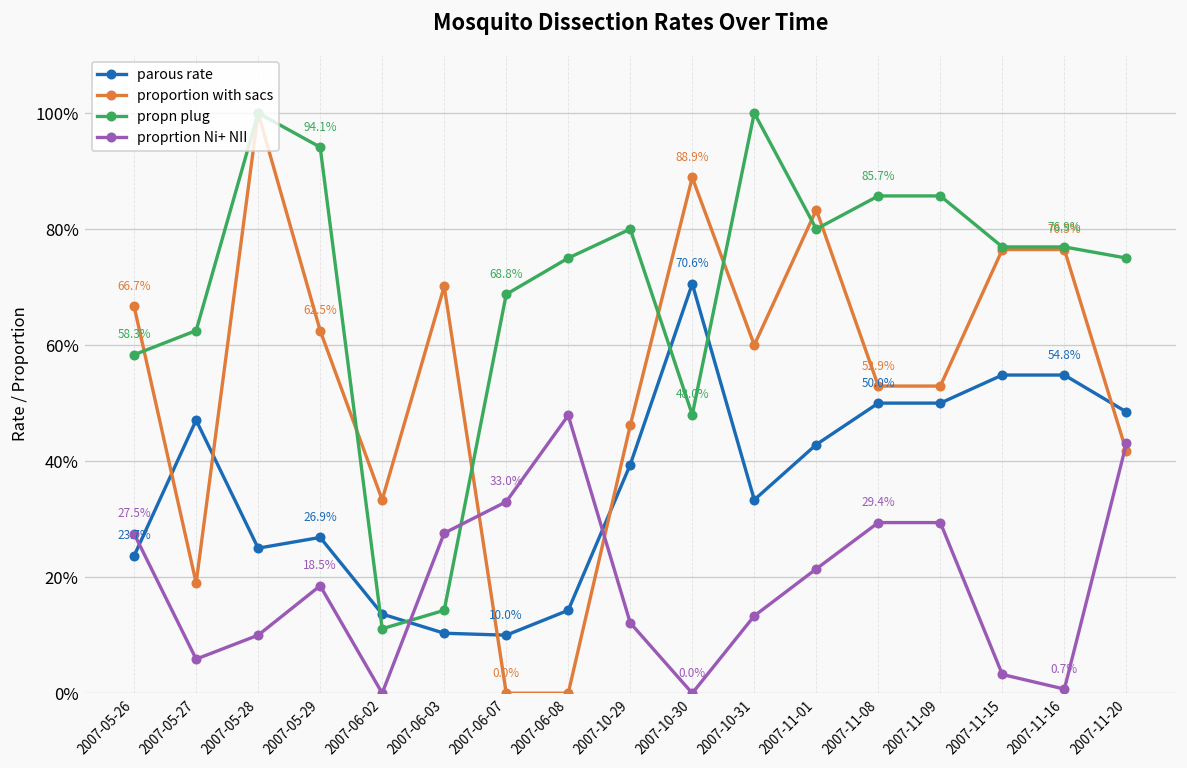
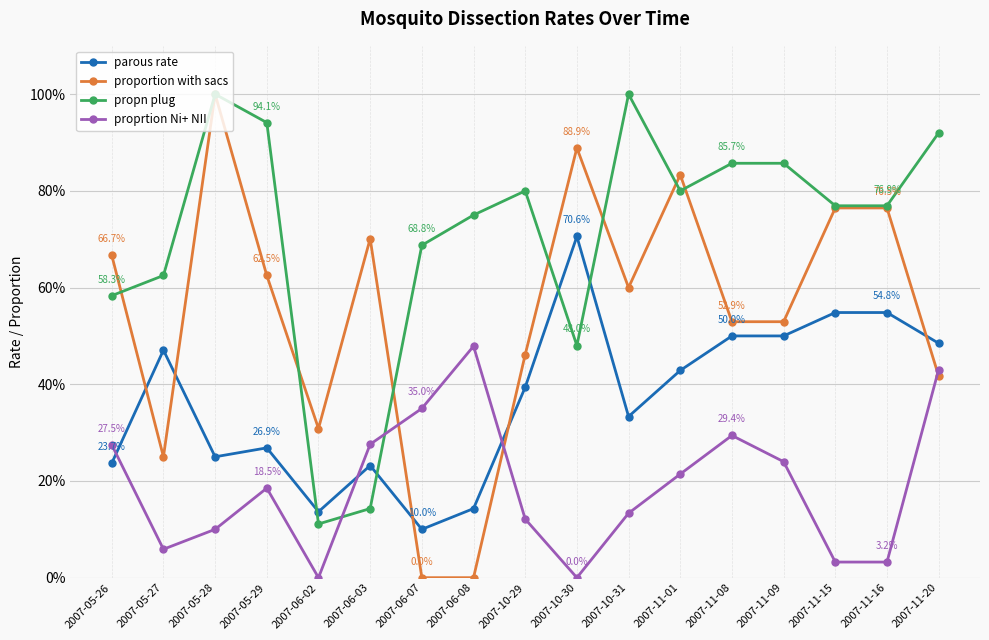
  {
    "parous rate": {
      "2007-05-27": "47%",
      "2007-05-28": "25%",
      "2007-06-02": "14%",
-     "2007-06-03": "10%",
+     "2007-06-03": "23%",
      "2007-06-08": "14%",
      "2007-10-29": "39%",
      "2007-10-31": "33%",
      "2007-11-01": "43%",
      "2007-11-09": "50%",
      "2007-11-15": "55%",
      "2007-11-20": "48%"
    },
    "proportion with sacs": {
-     "2007-05-27": "19%",
-     "2007-06-02": "33%",
+     "2007-05-27": "25%",
+     "2007-06-02": "31%",
      "2007-06-03": "70%",
      "2007-06-08": "0%",
      "2007-10-29": "46%",
      "2007-10-31": "60%",
      "2007-11-01": "83%",
      "2007-11-09": "53%",
      "2007-11-20": "42%"
    },
    "propn plug": {
      "2007-05-27": "63%",
      "2007-06-02": "11%",
      "2007-06-03": "14%",
      "2007-06-08": "75%",
      "2007-10-29": "80%",
      "2007-10-31": "100%",
      "2007-11-01": "80%",
      "2007-11-09": "86%",
-     "2007-11-20": "75%"
+     "2007-11-20": "92%"
    },
    "proprtion Ni+ NII": {
      "2007-05-26": "27.5%",
      "2007-05-29": "18.5%",
-     "2007-06-07": "33.0%",
+     "2007-06-07": "35.0%",
      "2007-10-30": "0.0%",
      "2007-11-08": "29.4%",
-     "2007-11-09": "29%",
-     "2007-11-16": "0.7%"
+     "2007-11-09": "24%",
+     "2007-11-16": "3.2%"
    }
  }
